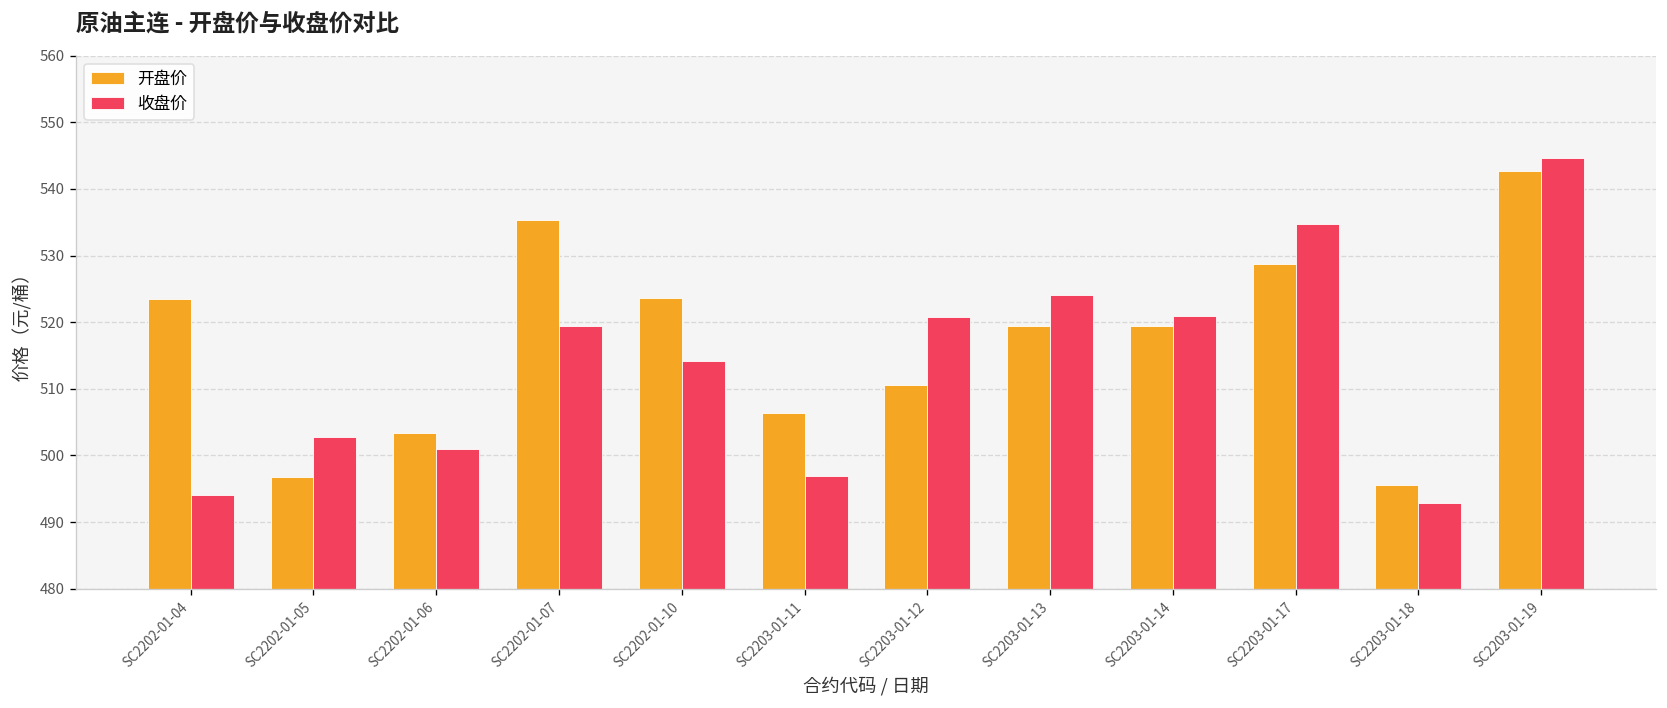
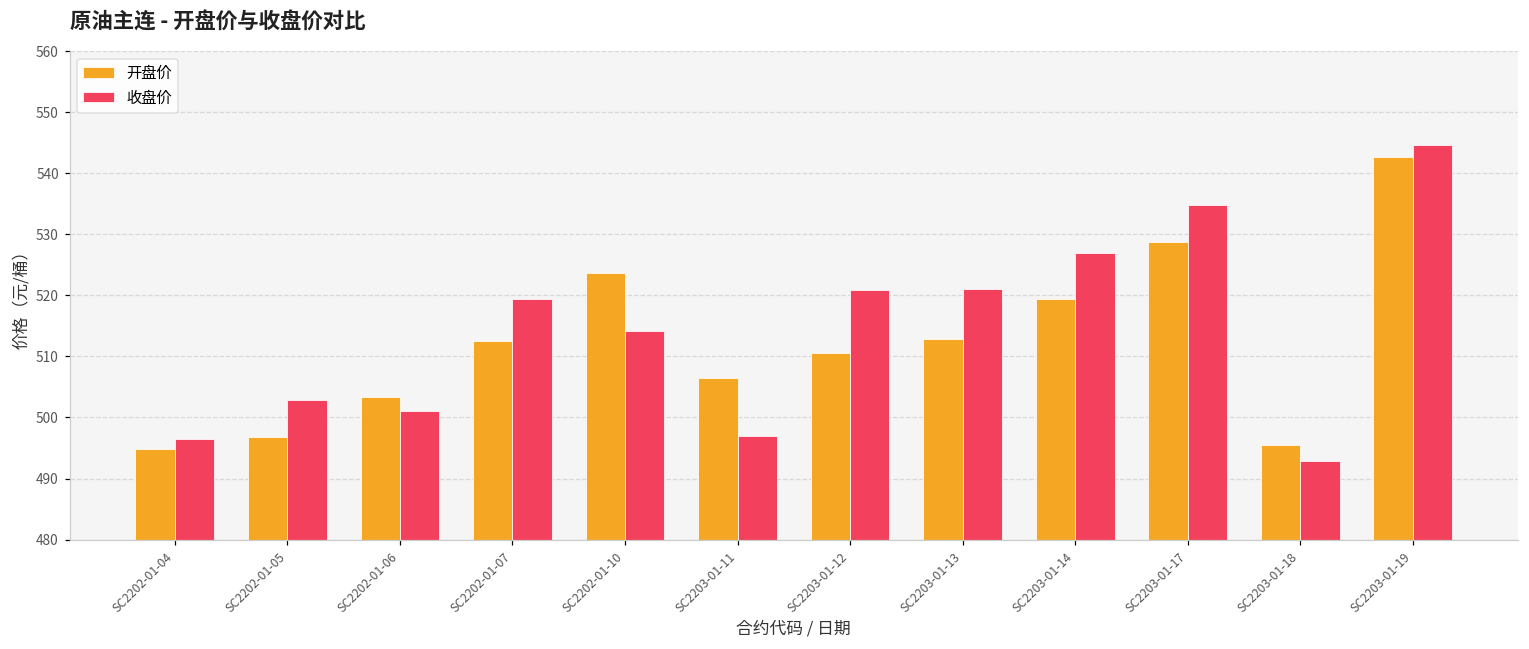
  {
    "开盘价": {
-     "SC2202-01-04": 524,
+     "SC2202-01-04": 495,
      "SC2202-01-05": 497,
      "SC2202-01-06": 503,
-     "SC2202-01-07": 535,
+     "SC2202-01-07": 513,
      "SC2202-01-10": 524,
      "SC2203-01-11": 506,
      "SC2203-01-12": 511,
-     "SC2203-01-13": 519,
+     "SC2203-01-13": 513,
      "SC2203-01-14": 519,
      "SC2203-01-17": 529,
      "SC2203-01-18": 496,
      "SC2203-01-19": 543
    },
    "收盘价": {
-     "SC2202-01-04": 494,
+     "SC2202-01-04": 497,
      "SC2202-01-05": 503,
      "SC2202-01-06": 501,
      "SC2202-01-07": 519,
      "SC2202-01-10": 514,
      "SC2203-01-11": 497,
      "SC2203-01-12": 521,
-     "SC2203-01-13": 524,
-     "SC2203-01-14": 521,
+     "SC2203-01-13": 521,
+     "SC2203-01-14": 527,
      "SC2203-01-17": 535,
      "SC2203-01-18": 493,
      "SC2203-01-19": 545
    }
  }
